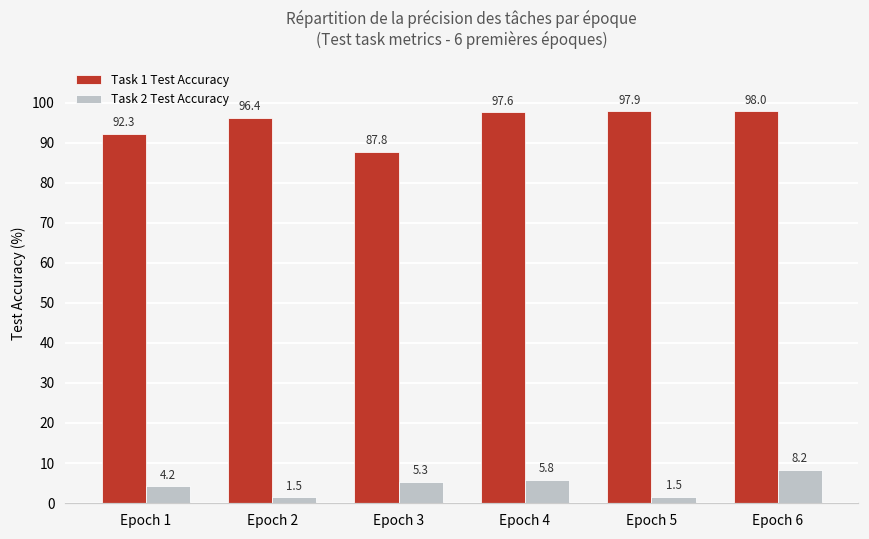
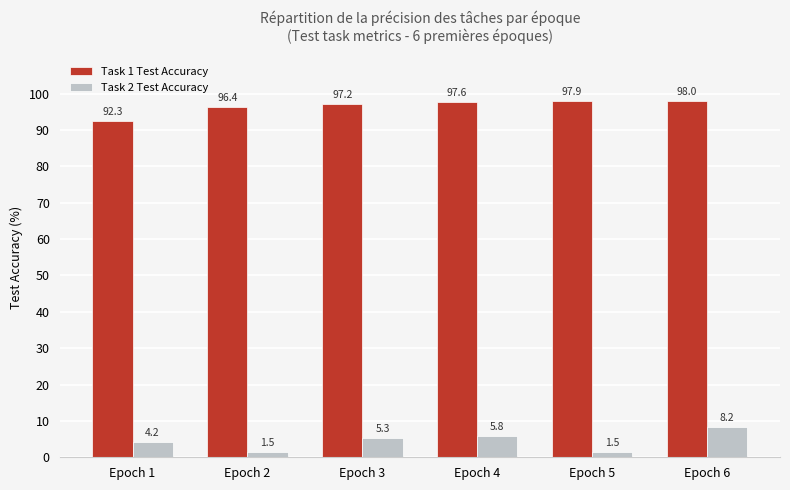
  {
    "Task 1 Test Accuracy": {
      "Epoch 1": 92.3,
      "Epoch 2": 96.4,
-     "Epoch 3": 87.8,
+     "Epoch 3": 97.2,
      "Epoch 4": 97.6,
      "Epoch 5": 97.9,
      "Epoch 6": 98.0
    },
    "Task 2 Test Accuracy": {
      "Epoch 1": 4.2,
      "Epoch 2": 1.5,
      "Epoch 3": 5.3,
      "Epoch 4": 5.8,
      "Epoch 5": 1.5,
      "Epoch 6": 8.2
    }
  }
